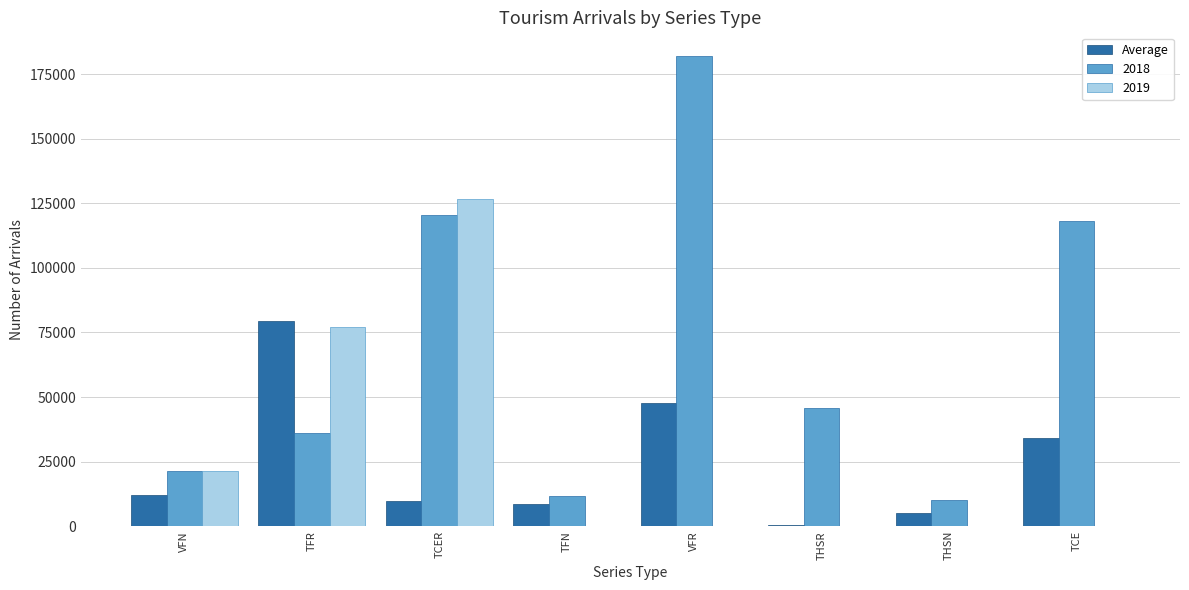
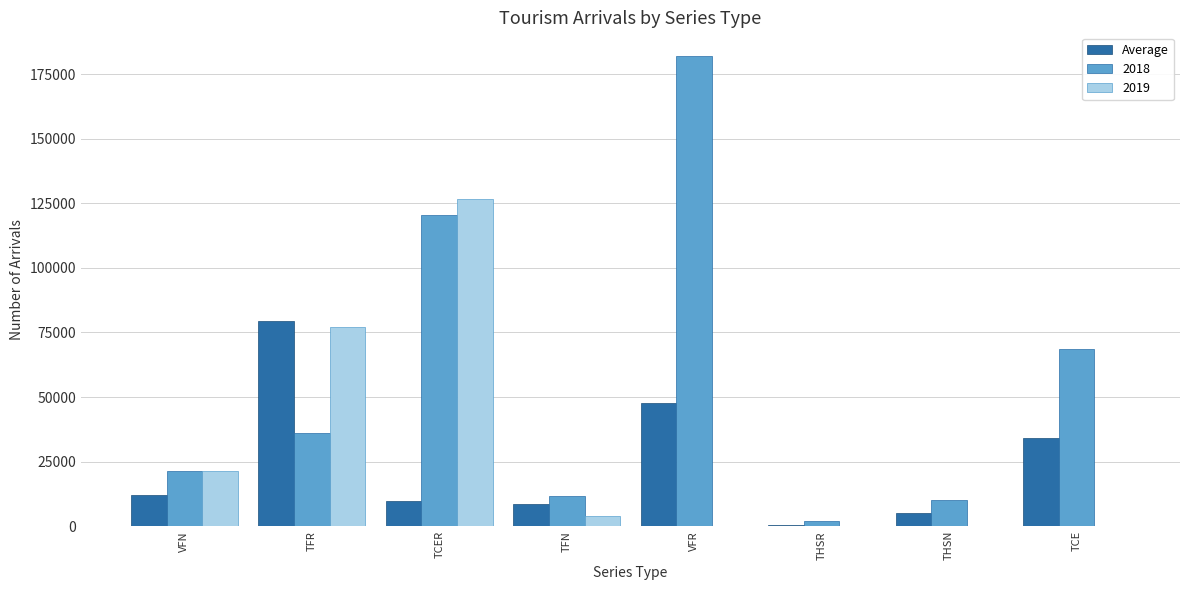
  {
    "Average": {
      "VFN": 12000,
      "TFR": 79000,
      "TCER": 10000,
      "TFN": 9000,
      "VFR": 48000,
      "THSN": 5000,
      "TCE": 34000
    },
    "2018": {
      "VFN": 21000,
      "TFR": 36000,
      "TCER": 120000,
      "TFN": 12000,
      "VFR": 182000,
-     "THSR": 46000,
+     "THSR": 2000,
      "THSN": 10000,
-     "TCE": 118000
+     "TCE": 69000
    },
    "2019": {
      "VFN": 22000,
      "TFR": 77000,
      "TCER": 127000,
-     "TFN": 0,
+     "TFN": 4000,
      "VFR": 0,
      "THSR": 0,
      "THSN": 0,
      "TCE": 0
    }
  }
